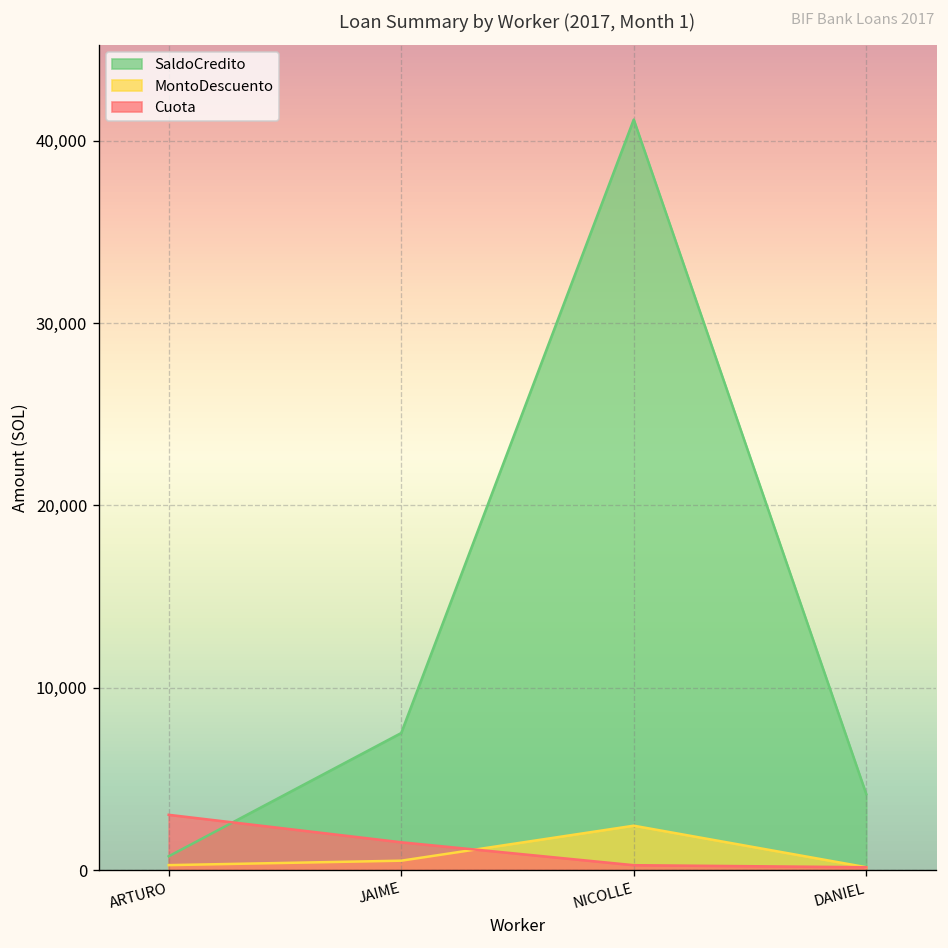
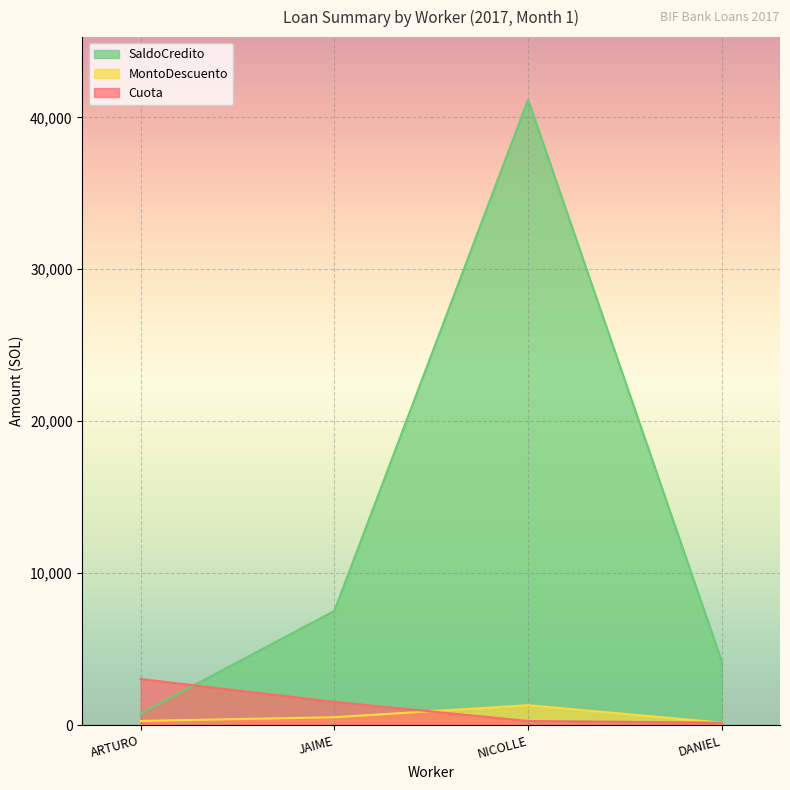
  {
    "SaldoCredito": {
      "ARTURO": "800",
      "JAIME": "7,500",
      "NICOLLE": "41,200",
      "DANIEL": "4,200"
    },
    "MontoDescuento": {
      "ARTURO": "300",
      "JAIME": "500",
-     "NICOLLE": "2,400"
+     "NICOLLE": "1,300"
    },
    "Cuota": {
      "ARTURO": "3,000",
      "JAIME": "1,500",
      "NICOLLE": "300"
    }
  }
